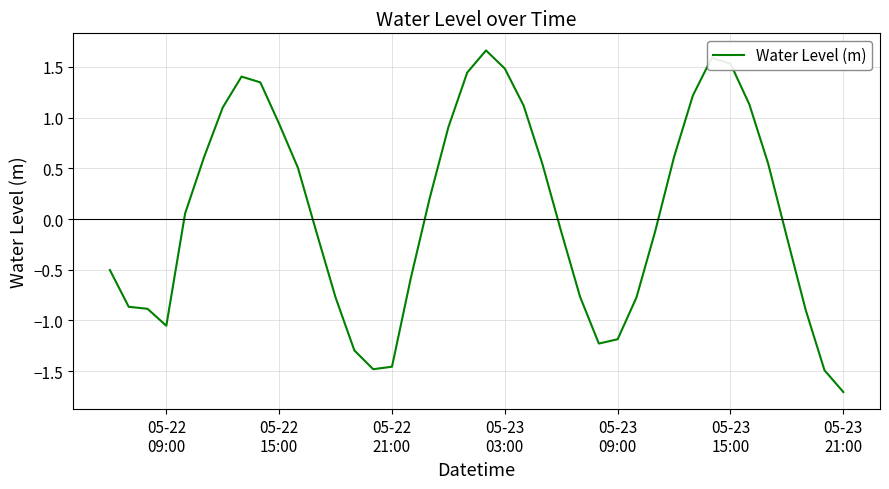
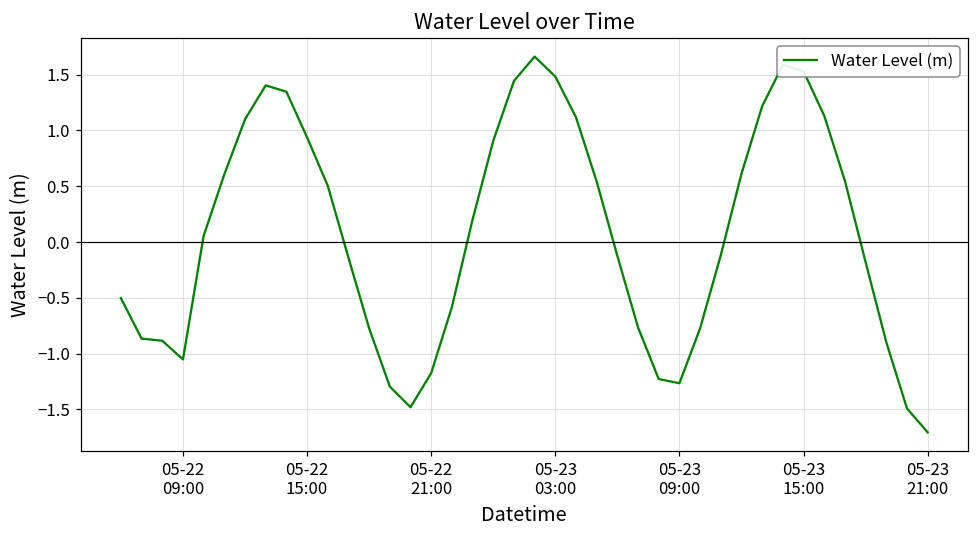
  {
    "05-22 09:00": -1.05,
    "05-22 15:00": 0.94,
-   "05-22 21:00": -1.46,
+   "05-22 21:00": -1.18,
    "05-23 03:00": 1.48,
-   "05-23 09:00": -1.19,
+   "05-23 09:00": -1.27,
    "05-23 21:00": -1.71
  }
